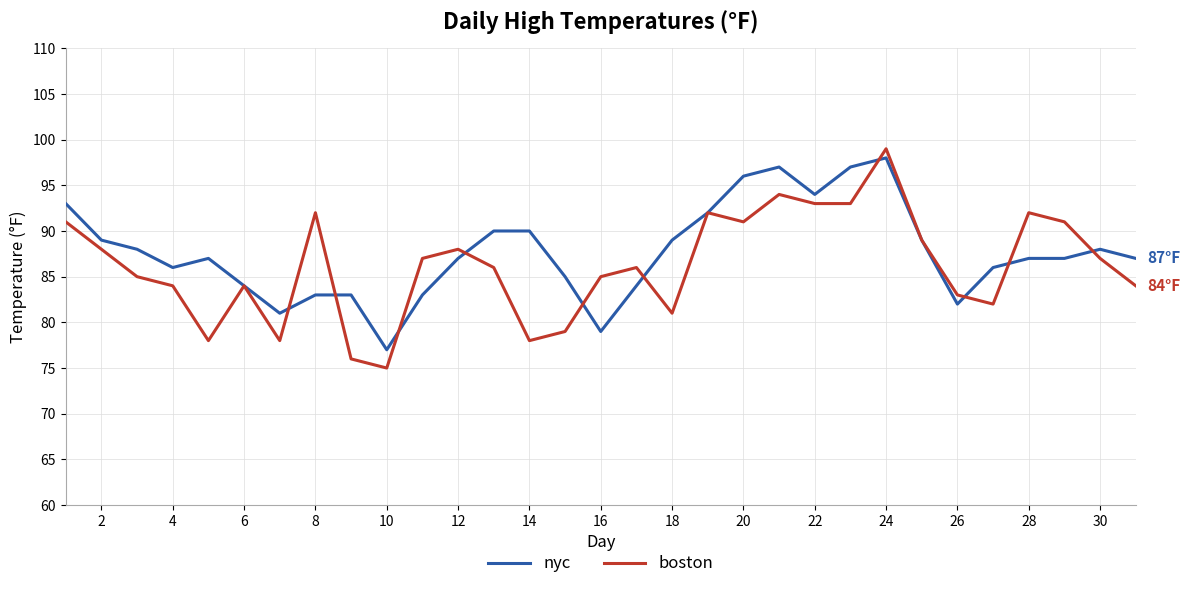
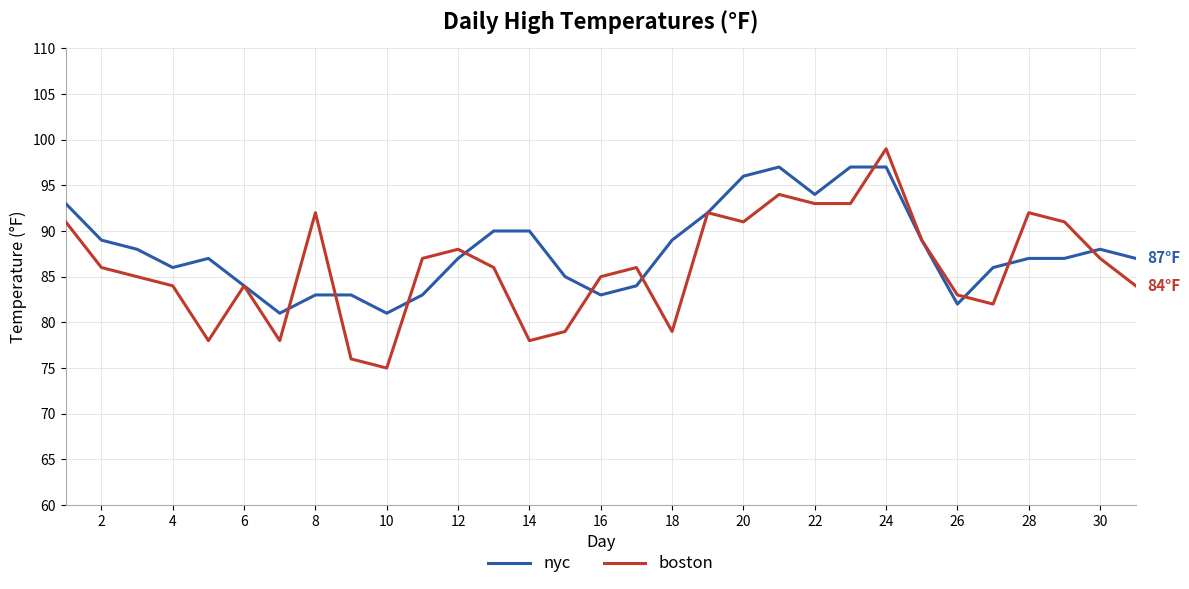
  {
    "nyc": {
      "2": 89,
      "4": 86,
      "8": 83,
-     "10": 77,
+     "10": 81,
      "12": 87,
      "14": 90,
-     "16": 79,
+     "16": 83,
      "18": 89,
      "20": 96,
      "22": 94,
-     "24": 98,
+     "24": 97,
      "26": 82,
      "28": 87,
      "30": 88
    },
    "boston": {
-     "2": 88,
+     "2": 86,
      "4": 84,
      "8": 92,
      "10": 75,
      "12": 88,
      "14": 78,
      "16": 85,
-     "18": 81,
+     "18": 79,
      "20": 91,
      "22": 93,
      "24": 99,
      "26": 83,
      "28": 92,
      "30": 87
    }
  }
